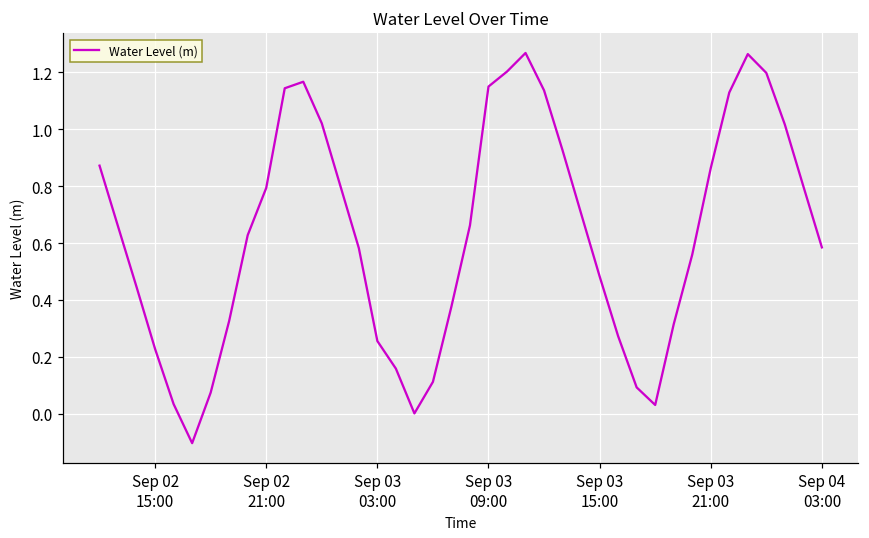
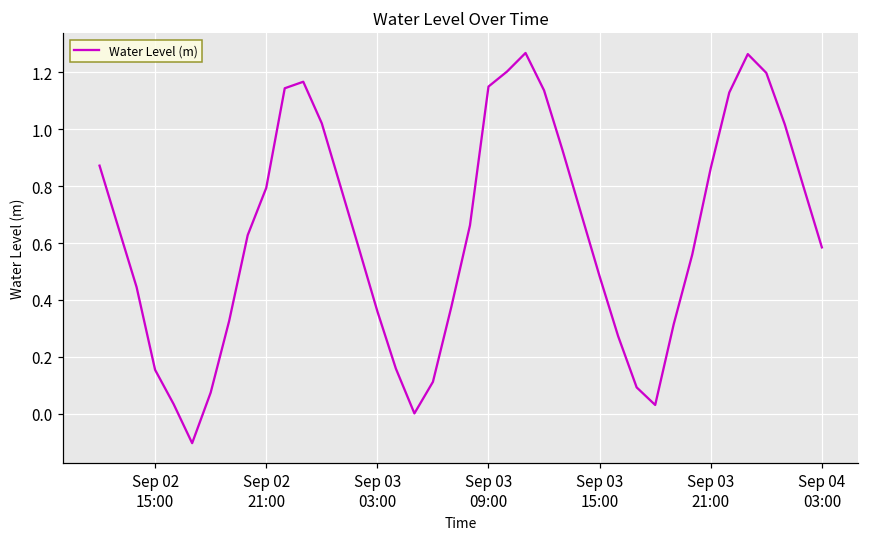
  {
-   "Sep 02 15:00": 0.23,
+   "Sep 02 15:00": 0.15,
    "Sep 02 21:00": 0.79,
-   "Sep 03 03:00": 0.26,
+   "Sep 03 03:00": 0.36,
    "Sep 03 09:00": 1.15,
    "Sep 03 15:00": 0.48,
    "Sep 03 21:00": 0.86,
    "Sep 04 03:00": 0.58
  }
